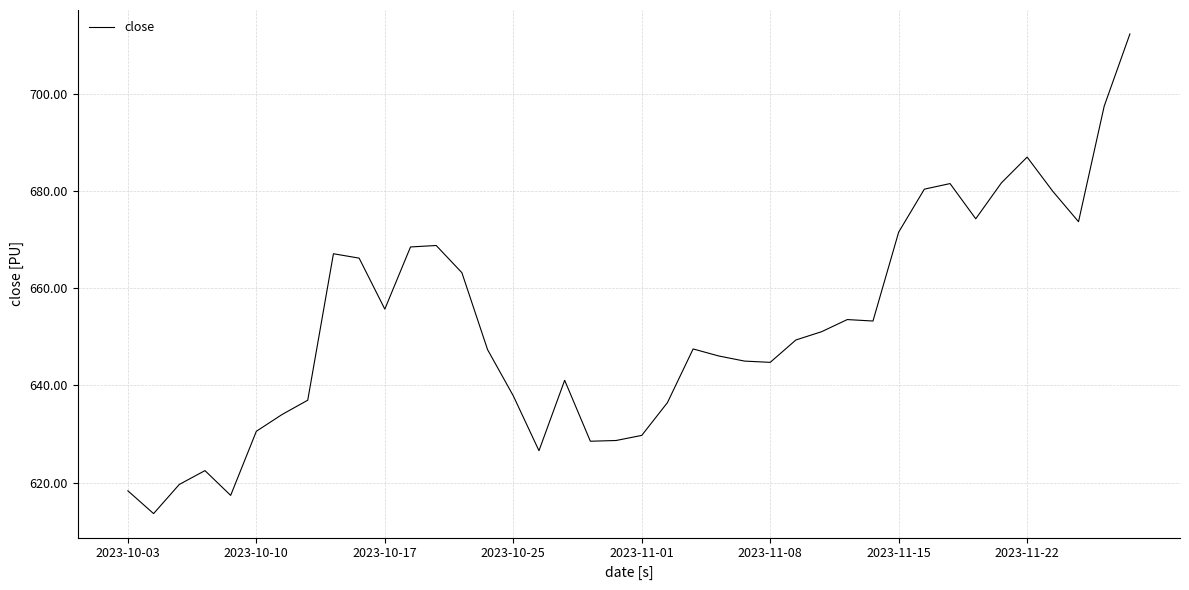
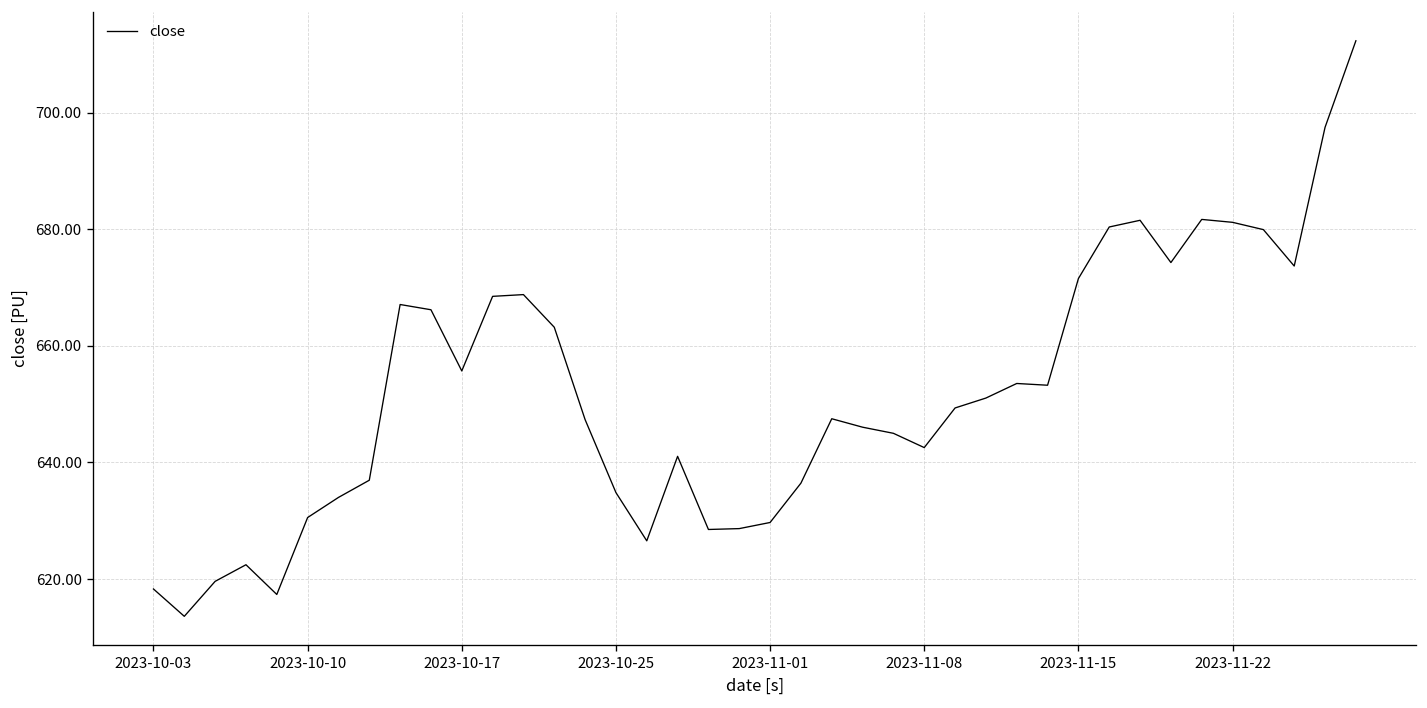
  {
    "2023-10-03": 618,
    "2023-10-10": 631,
    "2023-10-17": 656,
-   "2023-10-25": 638,
+   "2023-10-25": 635,
    "2023-11-01": 630,
-   "2023-11-08": 645,
+   "2023-11-08": 643,
    "2023-11-15": 672,
-   "2023-11-22": 687
+   "2023-11-22": 681
  }
